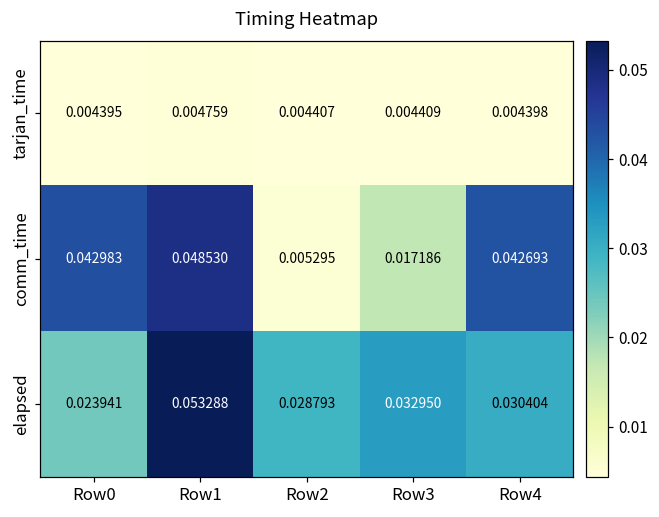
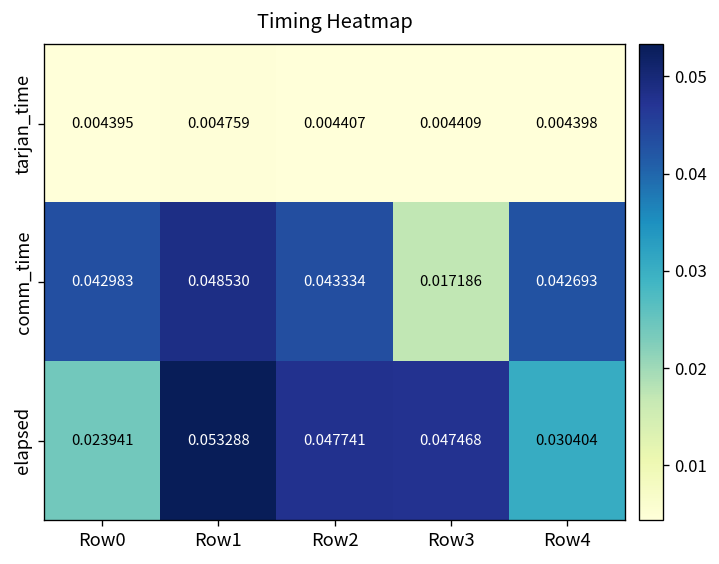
  {
    "tarjan_time": {
      "Row0": 0.004395,
      "Row1": 0.004759,
      "Row2": 0.004407,
      "Row3": 0.004409,
      "Row4": 0.004398
    },
    "comm_time": {
      "Row0": 0.042983,
      "Row1": 0.048530,
-     "Row2": 0.005295,
+     "Row2": 0.043334,
      "Row3": 0.017186,
      "Row4": 0.042693
    },
    "elapsed": {
      "Row0": 0.023941,
      "Row1": 0.053288,
-     "Row2": 0.028793,
-     "Row3": 0.032950,
+     "Row2": 0.047741,
+     "Row3": 0.047468,
      "Row4": 0.030404
    }
  }
